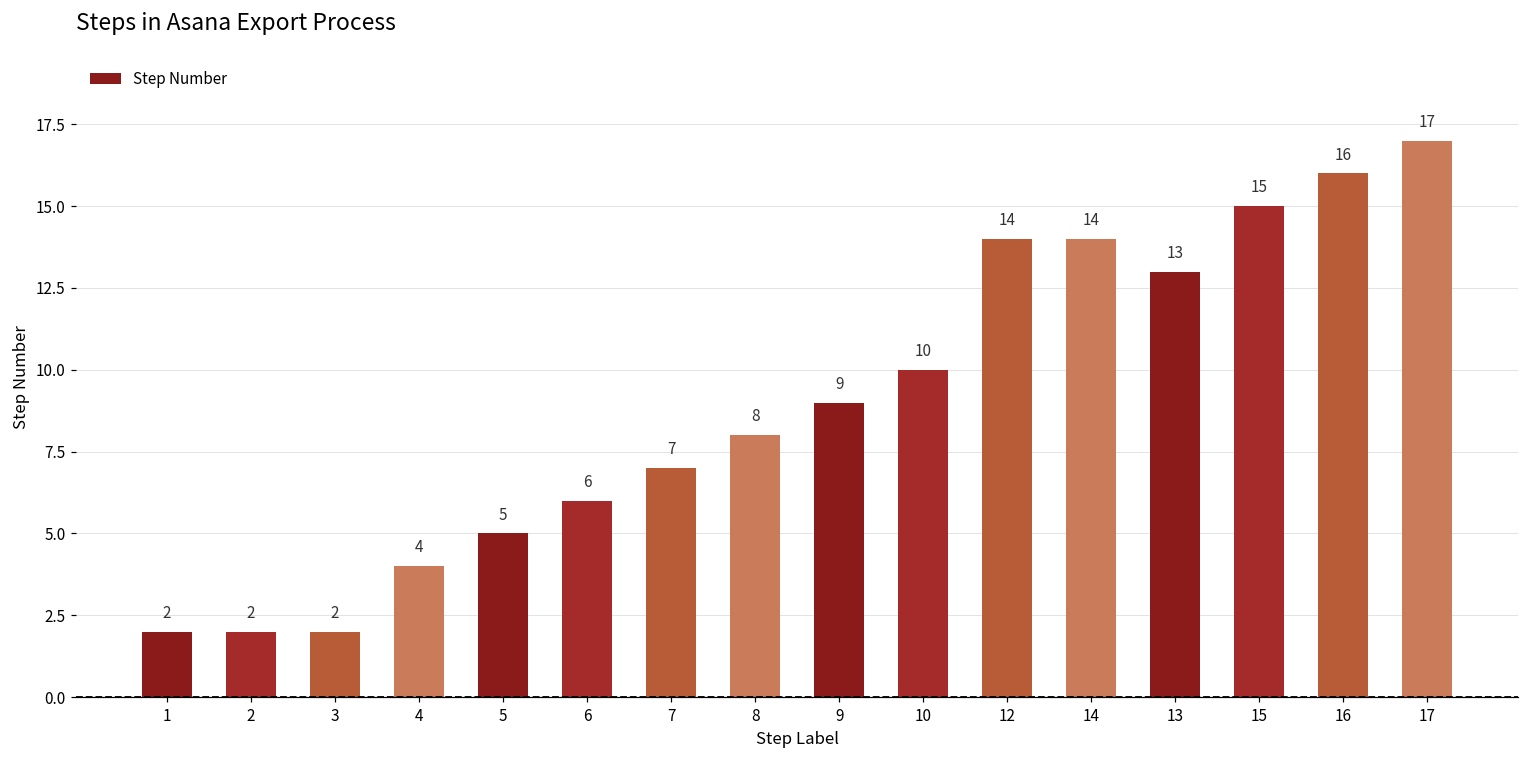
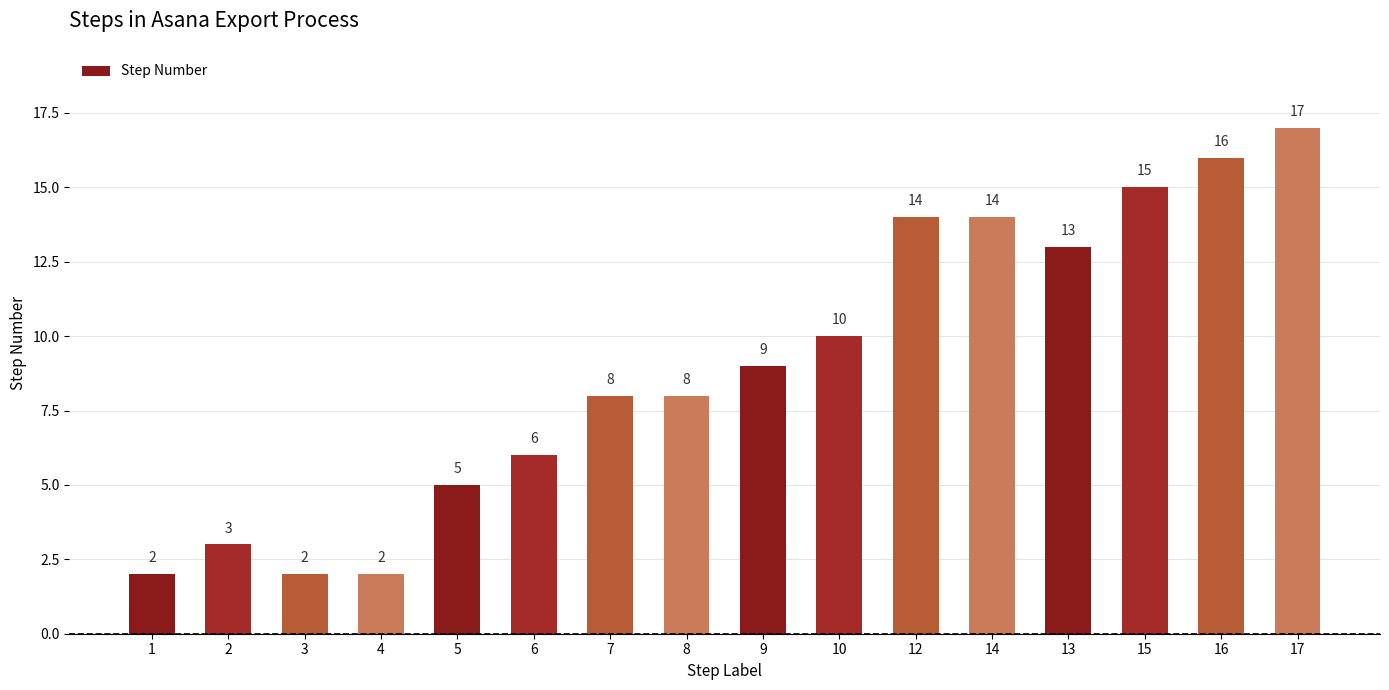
  {
    "1": 2,
-   "2": 2,
+   "2": 3,
    "3": 2,
-   "4": 4,
+   "4": 2,
    "5": 5,
    "6": 6,
-   "7": 7,
+   "7": 8,
    "8": 8,
    "9": 9,
    "10": 10,
    "12": 14,
    "14": 14,
    "13": 13,
    "15": 15,
    "16": 16,
    "17": 17
  }
